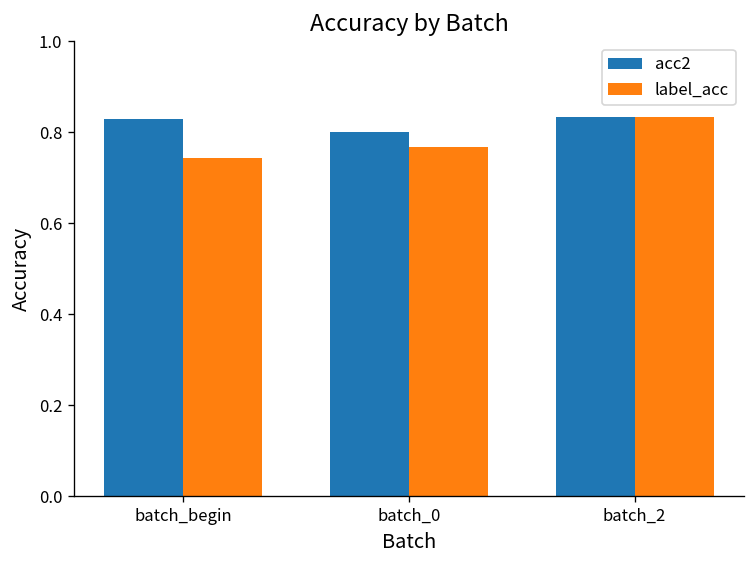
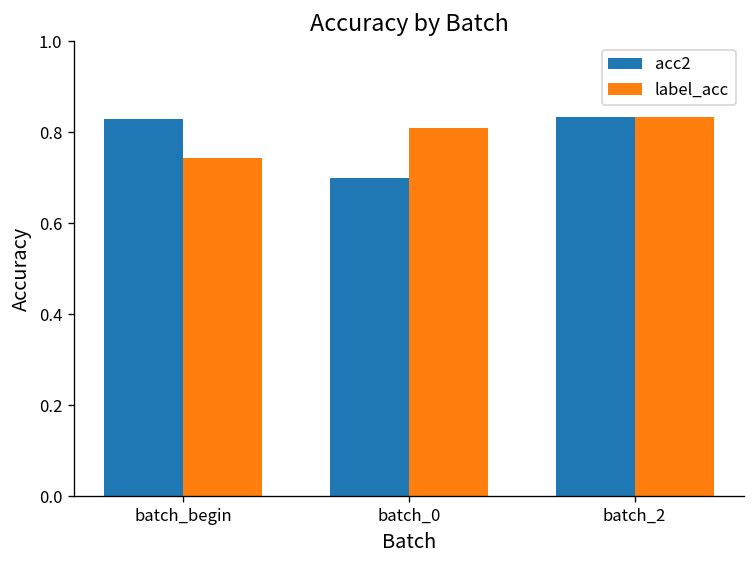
  {
    "acc2": {
      "batch_begin": 0.83,
-     "batch_0": 0.8,
+     "batch_0": 0.7,
      "batch_2": 0.83
    },
    "label_acc": {
      "batch_begin": 0.74,
-     "batch_0": 0.77,
+     "batch_0": 0.81,
      "batch_2": 0.83
    }
  }
